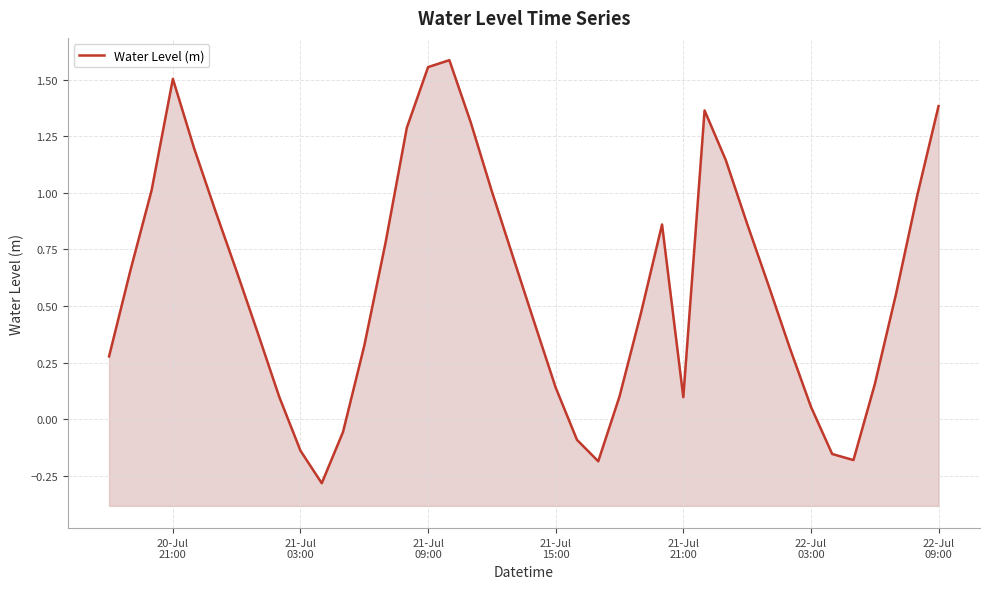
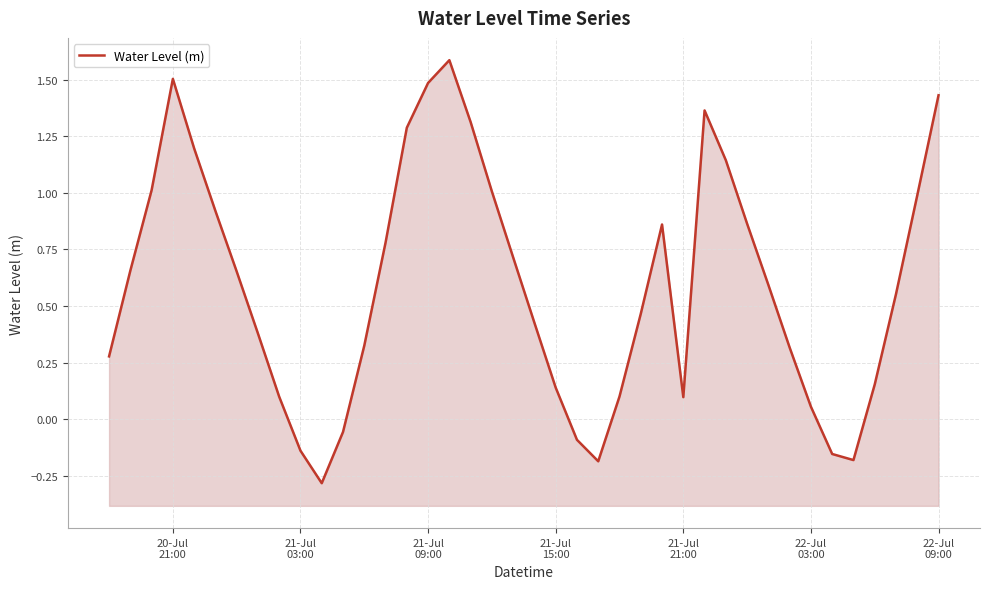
  {
    "20-Jul 21:00": 1.50,
    "21-Jul 03:00": -0.14,
-   "21-Jul 09:00": 1.56,
+   "21-Jul 09:00": 1.49,
    "21-Jul 15:00": 0.14,
    "21-Jul 21:00": 0.10,
    "22-Jul 03:00": 0.05,
-   "22-Jul 09:00": 1.38
+   "22-Jul 09:00": 1.43
  }
